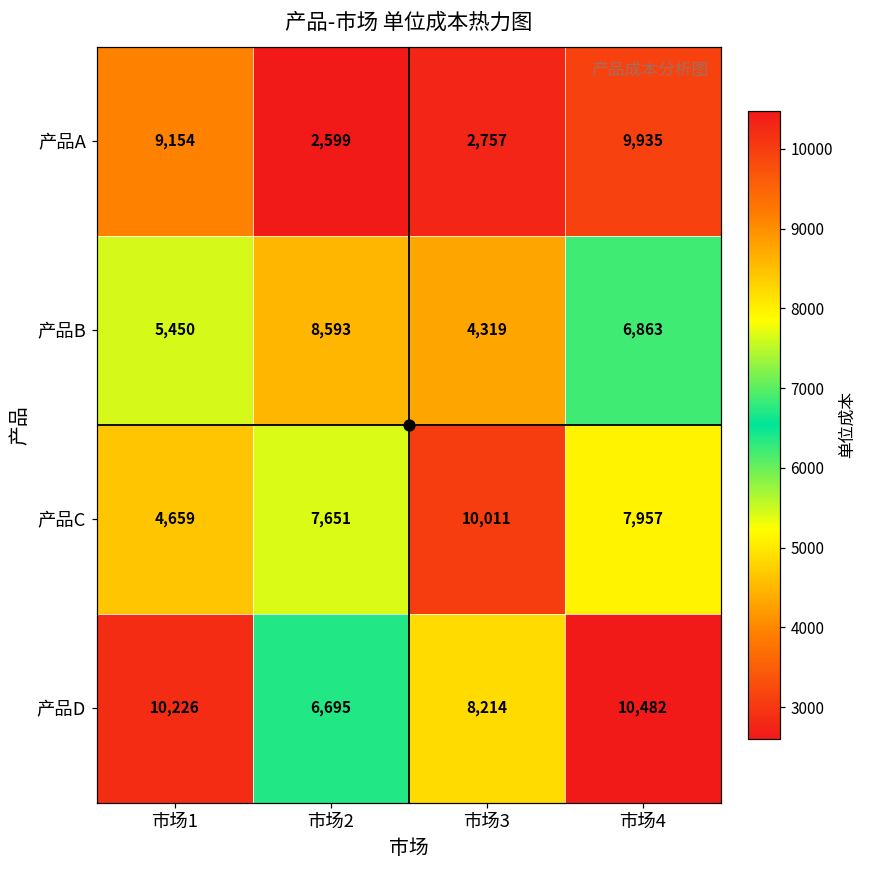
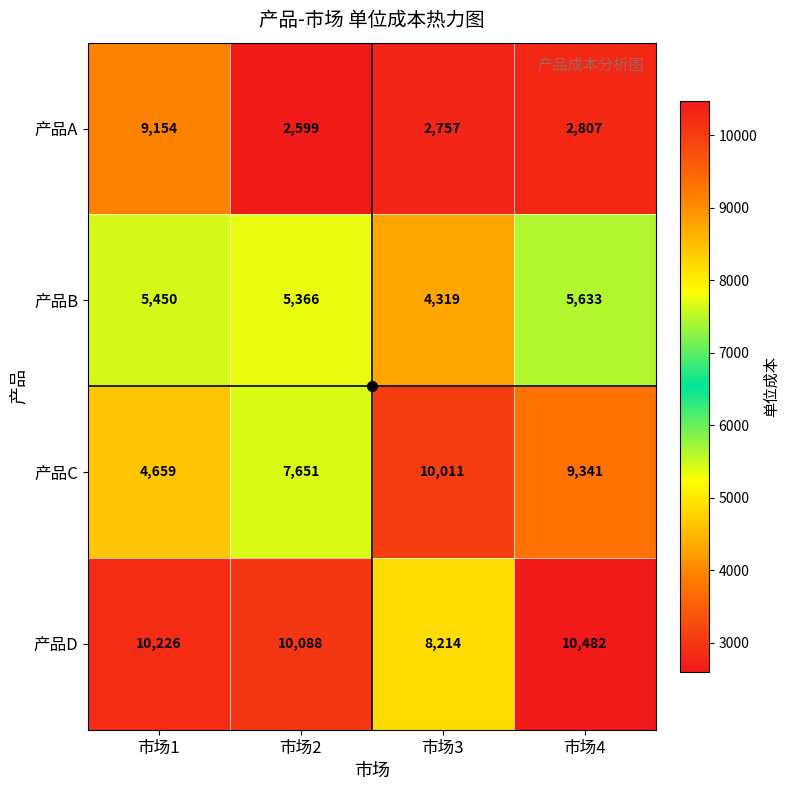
  {
    "产品A": {
      "市场1": "9,154",
      "市场2": "2,599",
      "市场3": "2,757",
-     "市场4": "9,935"
+     "市场4": "2,807"
    },
    "产品B": {
      "市场1": "5,450",
-     "市场2": "8,593",
+     "市场2": "5,366",
      "市场3": "4,319",
-     "市场4": "6,863"
+     "市场4": "5,633"
    },
    "产品C": {
      "市场1": "4,659",
      "市场2": "7,651",
      "市场3": "10,011",
-     "市场4": "7,957"
+     "市场4": "9,341"
    },
    "产品D": {
      "市场1": "10,226",
-     "市场2": "6,695",
+     "市场2": "10,088",
      "市场3": "8,214",
      "市场4": "10,482"
    }
  }
